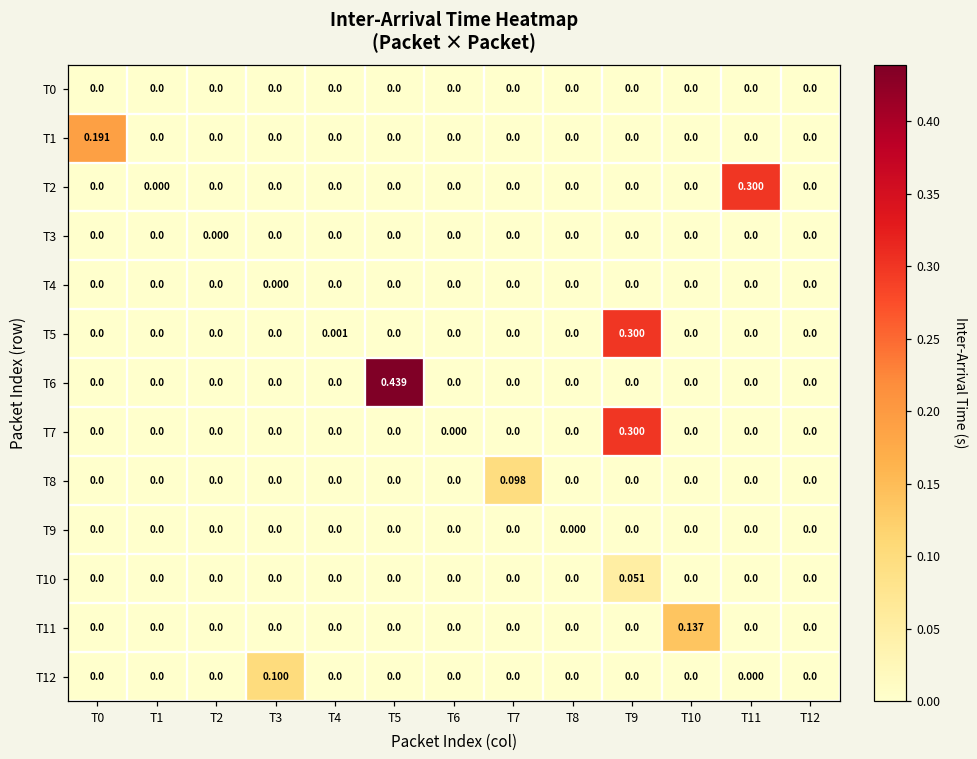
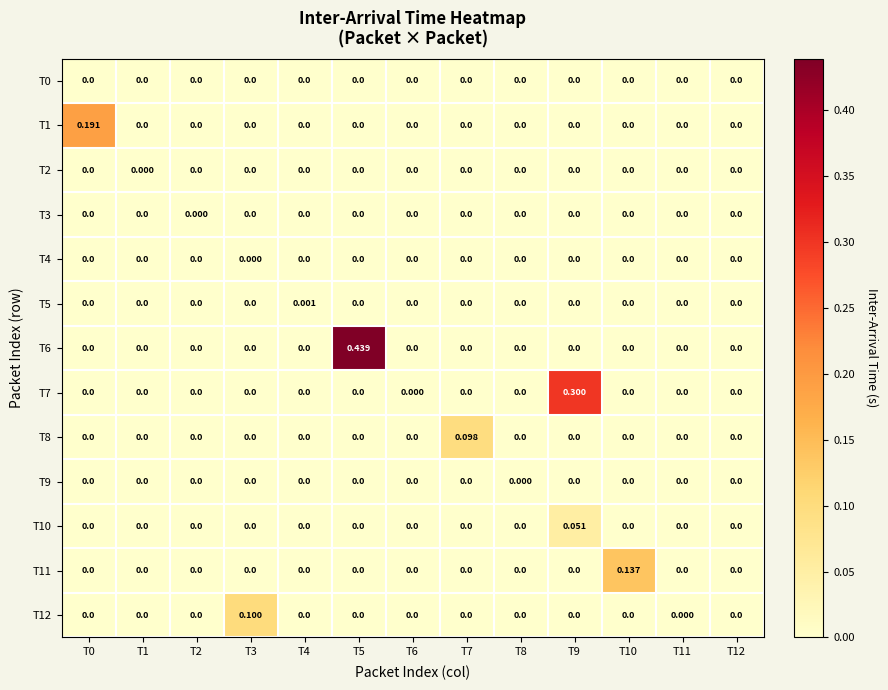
  {
    "T0": {
      "T0": 0.0,
      "T1": 0.0,
      "T2": 0.0,
      "T3": 0.0,
      "T4": 0.0,
      "T5": 0.0,
      "T6": 0.0,
      "T7": 0.0,
      "T8": 0.0,
      "T9": 0.0,
      "T10": 0.0,
      "T11": 0.0,
      "T12": 0.0
    },
    "T1": {
      "T0": 0.191,
      "T1": 0.0,
      "T2": 0.0,
      "T3": 0.0,
      "T4": 0.0,
      "T5": 0.0,
      "T6": 0.0,
      "T7": 0.0,
      "T8": 0.0,
      "T9": 0.0,
      "T10": 0.0,
      "T11": 0.0,
      "T12": 0.0
    },
    "T2": {
      "T0": 0.0,
      "T1": 0.000,
      "T2": 0.0,
      "T3": 0.0,
      "T4": 0.0,
      "T5": 0.0,
      "T6": 0.0,
      "T7": 0.0,
      "T8": 0.0,
      "T9": 0.0,
      "T10": 0.0,
-     "T11": 0.300,
+     "T11": 0.0,
      "T12": 0.0
    },
    "T3": {
      "T0": 0.0,
      "T1": 0.0,
      "T2": 0.000,
      "T3": 0.0,
      "T4": 0.0,
      "T5": 0.0,
      "T6": 0.0,
      "T7": 0.0,
      "T8": 0.0,
      "T9": 0.0,
      "T10": 0.0,
      "T11": 0.0,
      "T12": 0.0
    },
    "T4": {
      "T0": 0.0,
      "T1": 0.0,
      "T2": 0.0,
      "T3": 0.000,
      "T4": 0.0,
      "T5": 0.0,
      "T6": 0.0,
      "T7": 0.0,
      "T8": 0.0,
      "T9": 0.0,
      "T10": 0.0,
      "T11": 0.0,
      "T12": 0.0
    },
    "T5": {
      "T0": 0.0,
      "T1": 0.0,
      "T2": 0.0,
      "T3": 0.0,
      "T4": 0.001,
      "T5": 0.0,
      "T6": 0.0,
      "T7": 0.0,
      "T8": 0.0,
-     "T9": 0.300,
+     "T9": 0.0,
      "T10": 0.0,
      "T11": 0.0,
      "T12": 0.0
    },
    "T6": {
      "T0": 0.0,
      "T1": 0.0,
      "T2": 0.0,
      "T3": 0.0,
      "T4": 0.0,
      "T5": 0.439,
      "T6": 0.0,
      "T7": 0.0,
      "T8": 0.0,
      "T9": 0.0,
      "T10": 0.0,
      "T11": 0.0,
      "T12": 0.0
    },
    "T7": {
      "T0": 0.0,
      "T1": 0.0,
      "T2": 0.0,
      "T3": 0.0,
      "T4": 0.0,
      "T5": 0.0,
      "T6": 0.000,
      "T7": 0.0,
      "T8": 0.0,
      "T9": 0.300,
      "T10": 0.0,
      "T11": 0.0,
      "T12": 0.0
    },
    "T8": {
      "T0": 0.0,
      "T1": 0.0,
      "T2": 0.0,
      "T3": 0.0,
      "T4": 0.0,
      "T5": 0.0,
      "T6": 0.0,
      "T7": 0.098,
      "T8": 0.0,
      "T9": 0.0,
      "T10": 0.0,
      "T11": 0.0,
      "T12": 0.0
    },
    "T9": {
      "T0": 0.0,
      "T1": 0.0,
      "T2": 0.0,
      "T3": 0.0,
      "T4": 0.0,
      "T5": 0.0,
      "T6": 0.0,
      "T7": 0.0,
      "T8": 0.000,
      "T9": 0.0,
      "T10": 0.0,
      "T11": 0.0,
      "T12": 0.0
    },
    "T10": {
      "T0": 0.0,
      "T1": 0.0,
      "T2": 0.0,
      "T3": 0.0,
      "T4": 0.0,
      "T5": 0.0,
      "T6": 0.0,
      "T7": 0.0,
      "T8": 0.0,
      "T9": 0.051,
      "T10": 0.0,
      "T11": 0.0,
      "T12": 0.0
    },
    "T11": {
      "T0": 0.0,
      "T1": 0.0,
      "T2": 0.0,
      "T3": 0.0,
      "T4": 0.0,
      "T5": 0.0,
      "T6": 0.0,
      "T7": 0.0,
      "T8": 0.0,
      "T9": 0.0,
      "T10": 0.137,
      "T11": 0.0,
      "T12": 0.0
    },
    "T12": {
      "T0": 0.0,
      "T1": 0.0,
      "T2": 0.0,
      "T3": 0.100,
      "T4": 0.0,
      "T5": 0.0,
      "T6": 0.0,
      "T7": 0.0,
      "T8": 0.0,
      "T9": 0.0,
      "T10": 0.0,
      "T11": 0.000,
      "T12": 0.0
    }
  }
